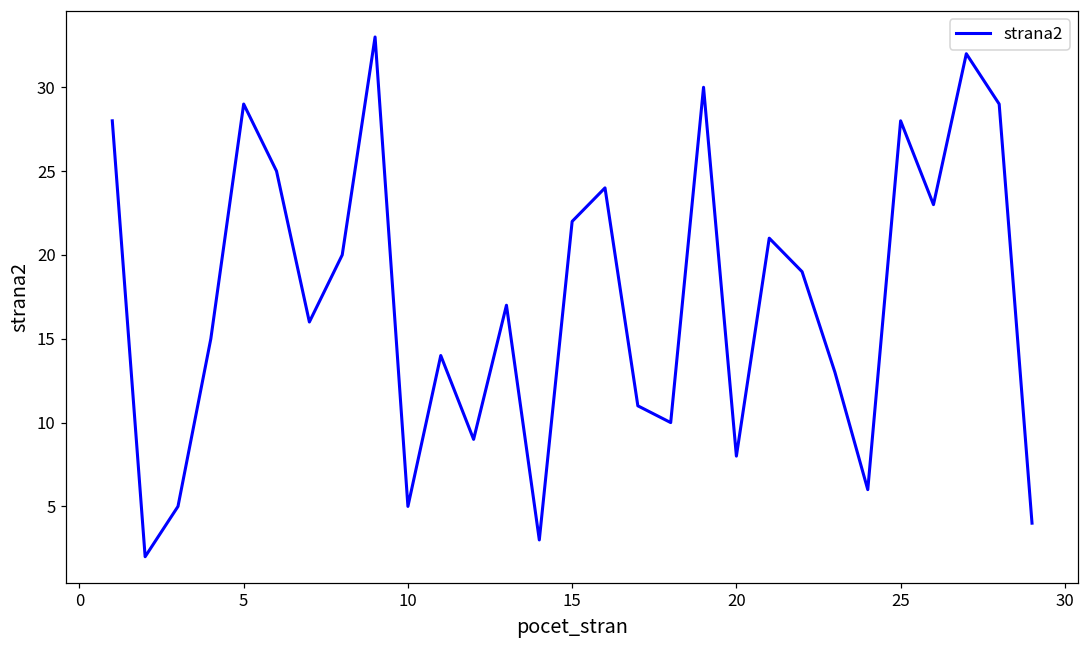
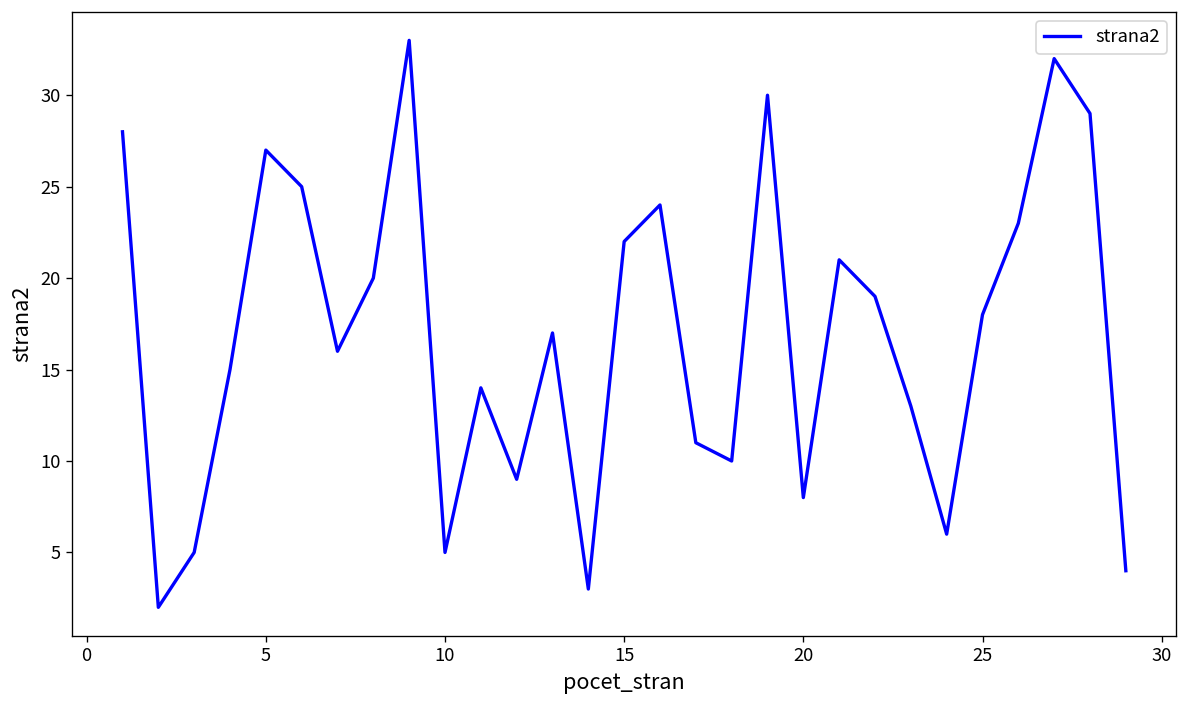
  {
-   "5": 29,
+   "5": 27,
    "10": 5,
    "15": 22,
    "20": 8,
-   "25": 28
+   "25": 18
  }
